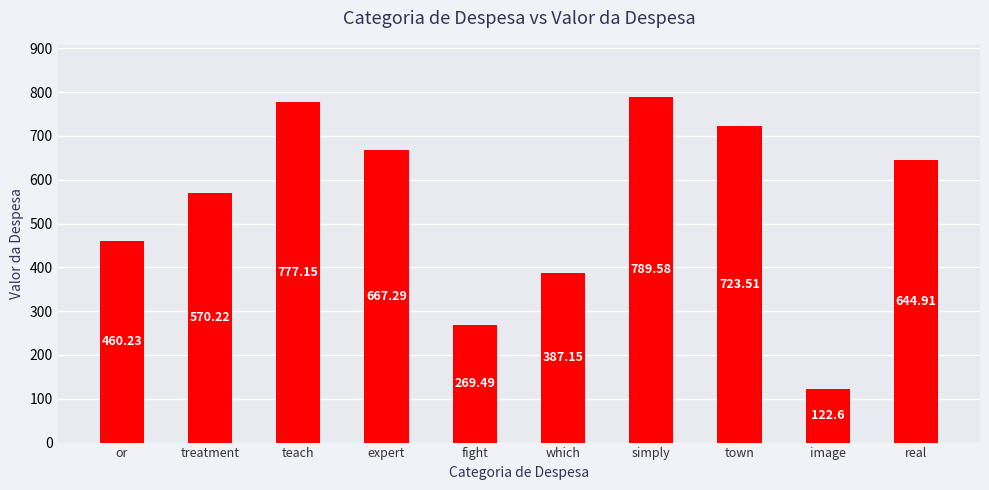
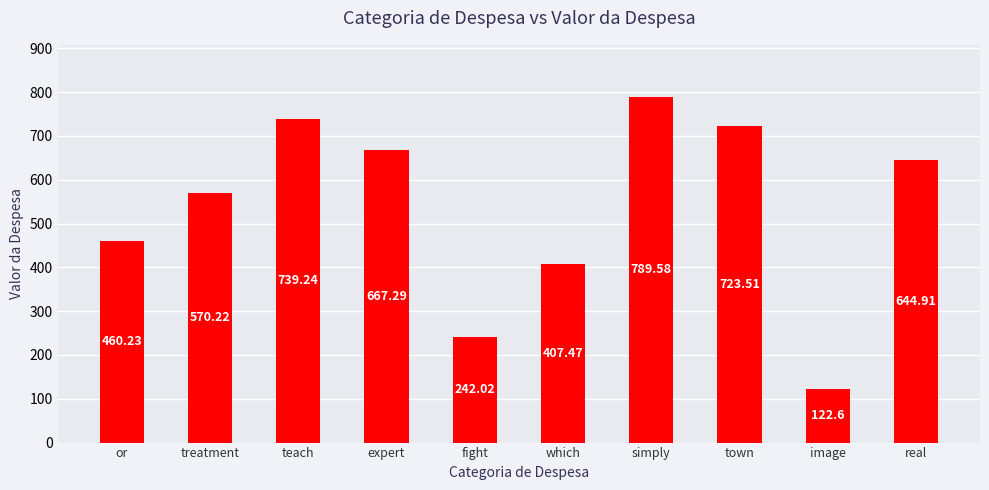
  {
    "or": 460.23,
    "treatment": 570.22,
-   "teach": 777.15,
+   "teach": 739.24,
    "expert": 667.29,
-   "fight": 269.49,
-   "which": 387.15,
+   "fight": 242.02,
+   "which": 407.47,
    "simply": 789.58,
    "town": 723.51,
    "image": 122.6,
    "real": 644.91
  }
